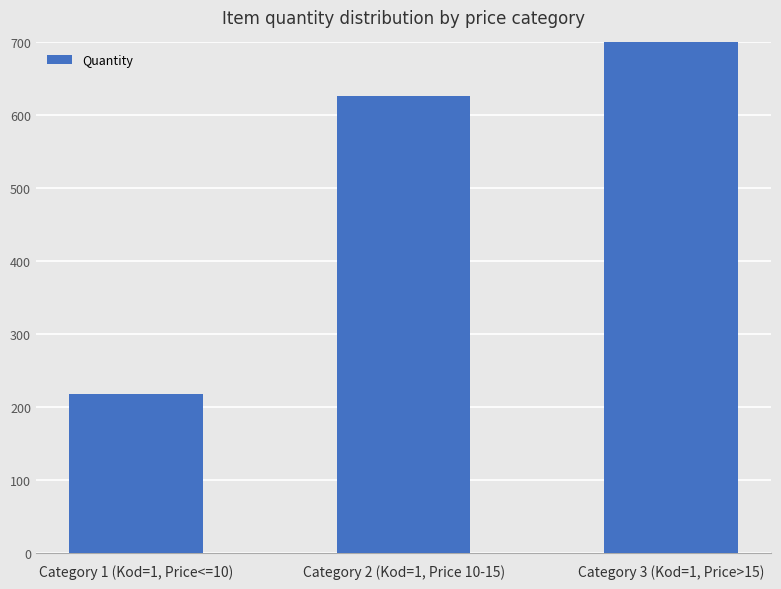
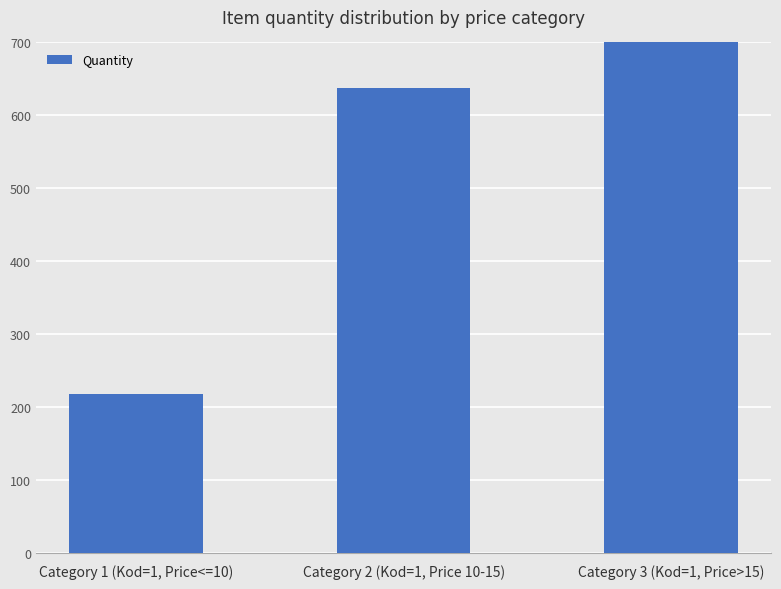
  {
    "Category 1 (Kod=1, Price<=10)": 220,
-   "Category 2 (Kod=1, Price 10-15)": 630
+   "Category 2 (Kod=1, Price 10-15)": 640
  }
